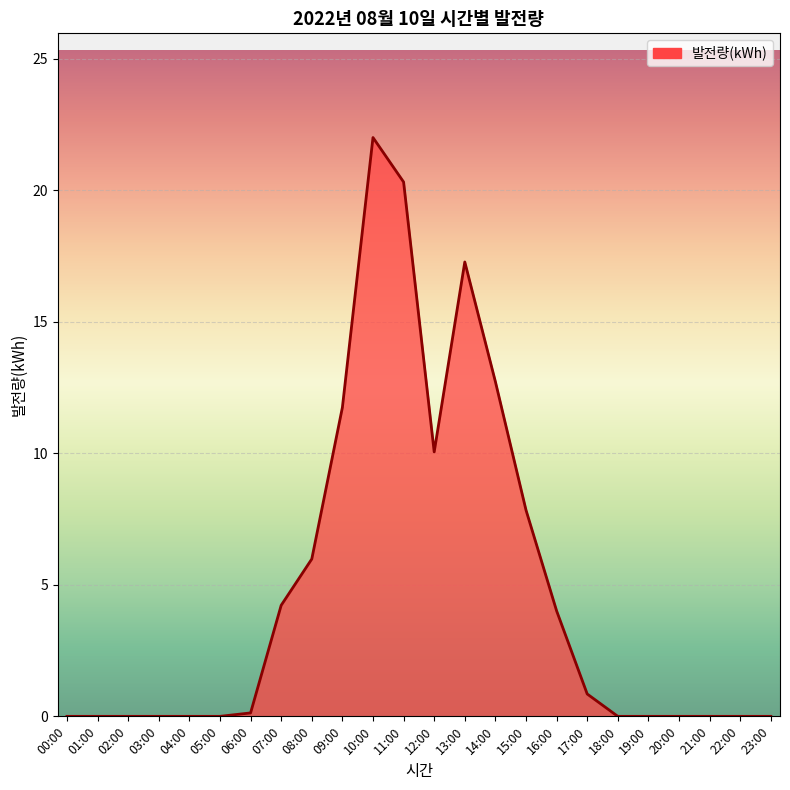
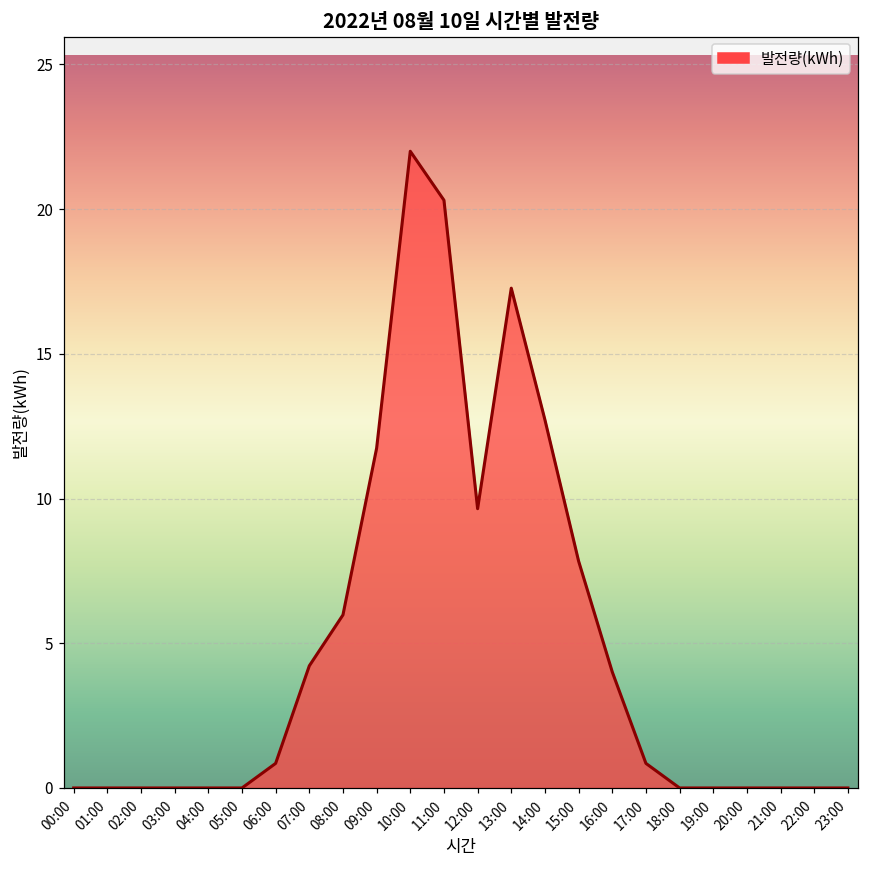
  {
    "00:00": 0.0,
    "01:00": 0.0,
    "02:00": 0.0,
    "03:00": 0.0,
    "04:00": 0.0,
    "05:00": 0.0,
-   "06:00": 0.1,
+   "06:00": 0.9,
    "07:00": 4.2,
    "08:00": 6.0,
    "09:00": 11.7,
    "10:00": 22.0,
    "11:00": 20.3,
-   "12:00": 10.1,
+   "12:00": 9.7,
    "13:00": 17.3,
    "14:00": 12.7,
    "15:00": 7.8,
    "16:00": 4.0,
    "17:00": 0.9,
    "18:00": 0.0,
    "19:00": 0.0,
    "20:00": 0.0,
    "21:00": 0.0,
    "22:00": 0.0,
    "23:00": 0.0
  }
